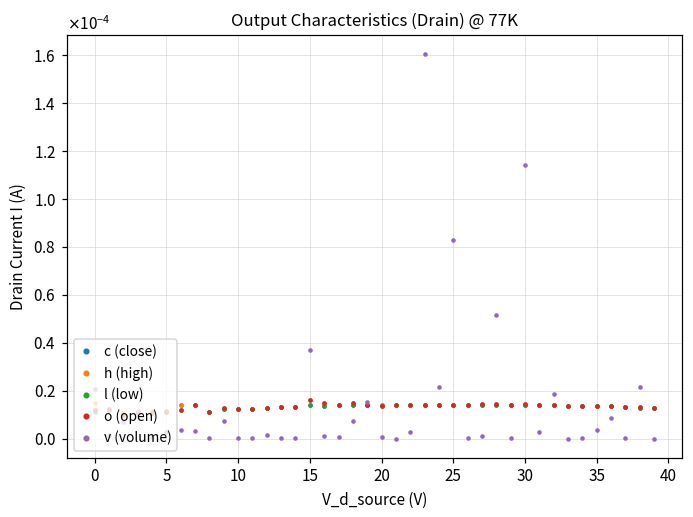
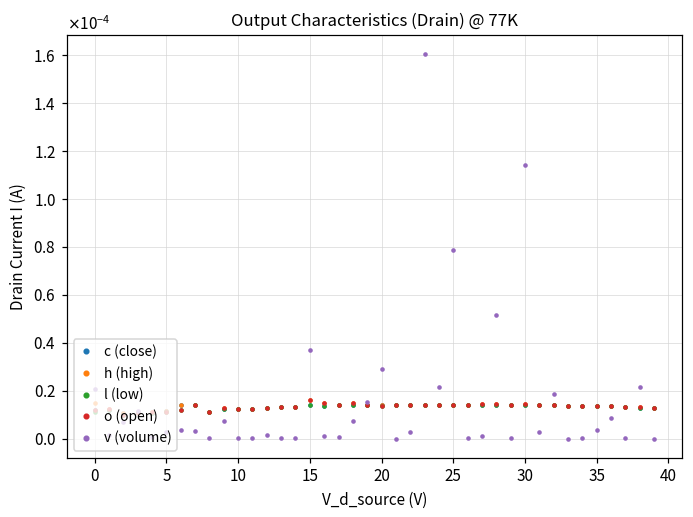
  {
    "v (volume)": {
      "10": 0.000000,
      "15": 0.000037,
-     "20": 0.000001,
-     "25": 0.000083,
+     "20": 0.000029,
+     "25": 0.000079,
      "30": 0.000114,
      "35": 0.000004
    }
  }
